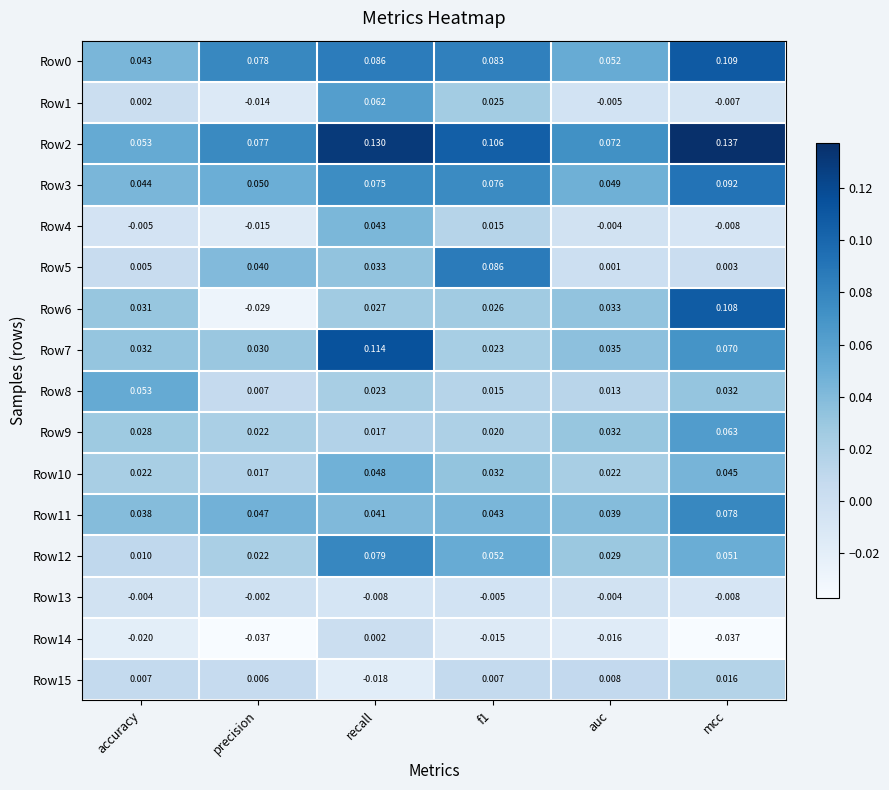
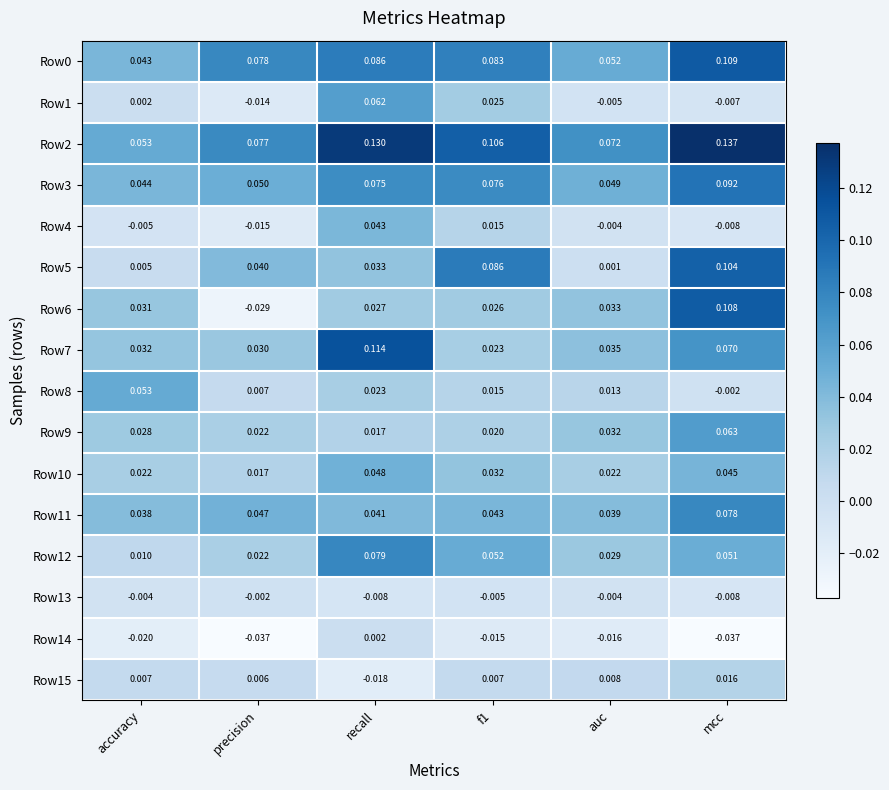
  {
    "Row0": {
      "accuracy": 0.043,
      "precision": 0.078,
      "recall": 0.086,
      "f1": 0.083,
      "auc": 0.052,
      "mcc": 0.109
    },
    "Row1": {
      "accuracy": 0.002,
      "precision": -0.014,
      "recall": 0.062,
      "f1": 0.025,
      "auc": -0.005,
      "mcc": -0.007
    },
    "Row2": {
      "accuracy": 0.053,
      "precision": 0.077,
      "recall": 0.130,
      "f1": 0.106,
      "auc": 0.072,
      "mcc": 0.137
    },
    "Row3": {
      "accuracy": 0.044,
      "precision": 0.050,
      "recall": 0.075,
      "f1": 0.076,
      "auc": 0.049,
      "mcc": 0.092
    },
    "Row4": {
      "accuracy": -0.005,
      "precision": -0.015,
      "recall": 0.043,
      "f1": 0.015,
      "auc": -0.004,
      "mcc": -0.008
    },
    "Row5": {
      "accuracy": 0.005,
      "precision": 0.040,
      "recall": 0.033,
      "f1": 0.086,
      "auc": 0.001,
-     "mcc": 0.003
+     "mcc": 0.104
    },
    "Row6": {
      "accuracy": 0.031,
      "precision": -0.029,
      "recall": 0.027,
      "f1": 0.026,
      "auc": 0.033,
      "mcc": 0.108
    },
    "Row7": {
      "accuracy": 0.032,
      "precision": 0.030,
      "recall": 0.114,
      "f1": 0.023,
      "auc": 0.035,
      "mcc": 0.070
    },
    "Row8": {
      "accuracy": 0.053,
      "precision": 0.007,
      "recall": 0.023,
      "f1": 0.015,
      "auc": 0.013,
-     "mcc": 0.032
+     "mcc": -0.002
    },
    "Row9": {
      "accuracy": 0.028,
      "precision": 0.022,
      "recall": 0.017,
      "f1": 0.020,
      "auc": 0.032,
      "mcc": 0.063
    },
    "Row10": {
      "accuracy": 0.022,
      "precision": 0.017,
      "recall": 0.048,
      "f1": 0.032,
      "auc": 0.022,
      "mcc": 0.045
    },
    "Row11": {
      "accuracy": 0.038,
      "precision": 0.047,
      "recall": 0.041,
      "f1": 0.043,
      "auc": 0.039,
      "mcc": 0.078
    },
    "Row12": {
      "accuracy": 0.010,
      "precision": 0.022,
      "recall": 0.079,
      "f1": 0.052,
      "auc": 0.029,
      "mcc": 0.051
    },
    "Row13": {
      "accuracy": -0.004,
      "precision": -0.002,
      "recall": -0.008,
      "f1": -0.005,
      "auc": -0.004,
      "mcc": -0.008
    },
    "Row14": {
      "accuracy": -0.020,
      "precision": -0.037,
      "recall": 0.002,
      "f1": -0.015,
      "auc": -0.016,
      "mcc": -0.037
    },
    "Row15": {
      "accuracy": 0.007,
      "precision": 0.006,
      "recall": -0.018,
      "f1": 0.007,
      "auc": 0.008,
      "mcc": 0.016
    }
  }
